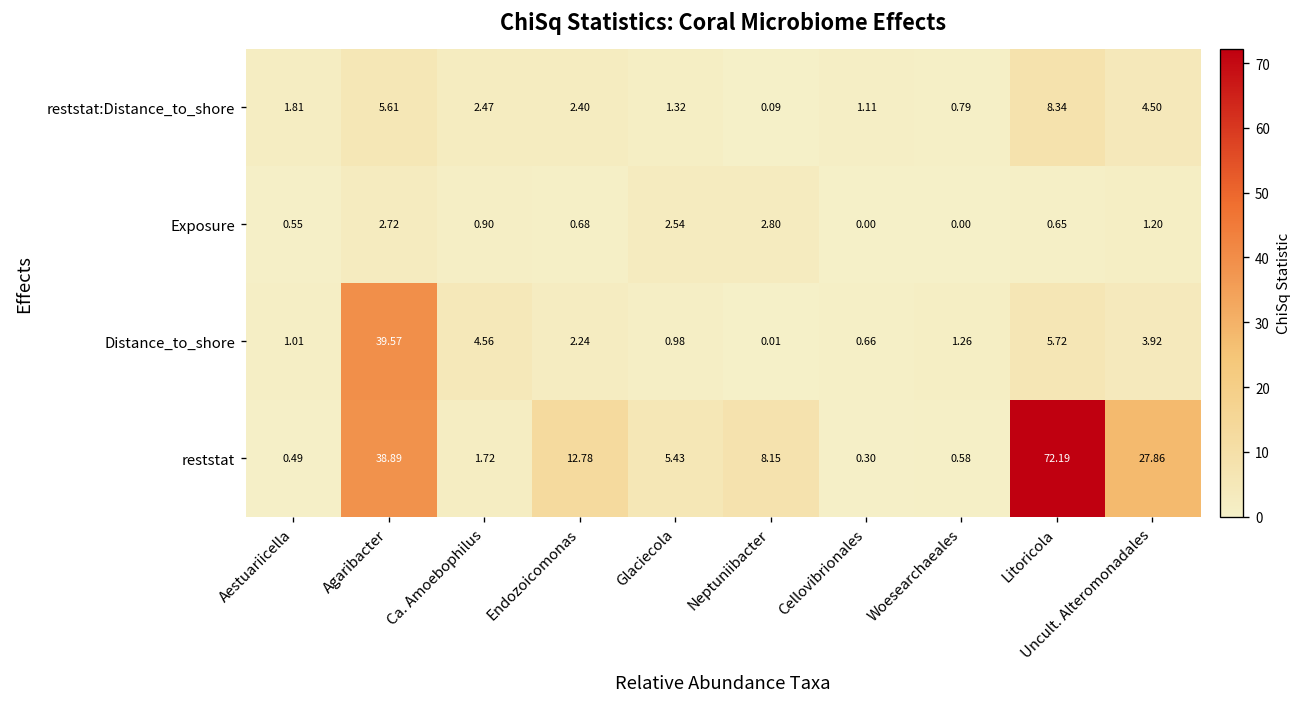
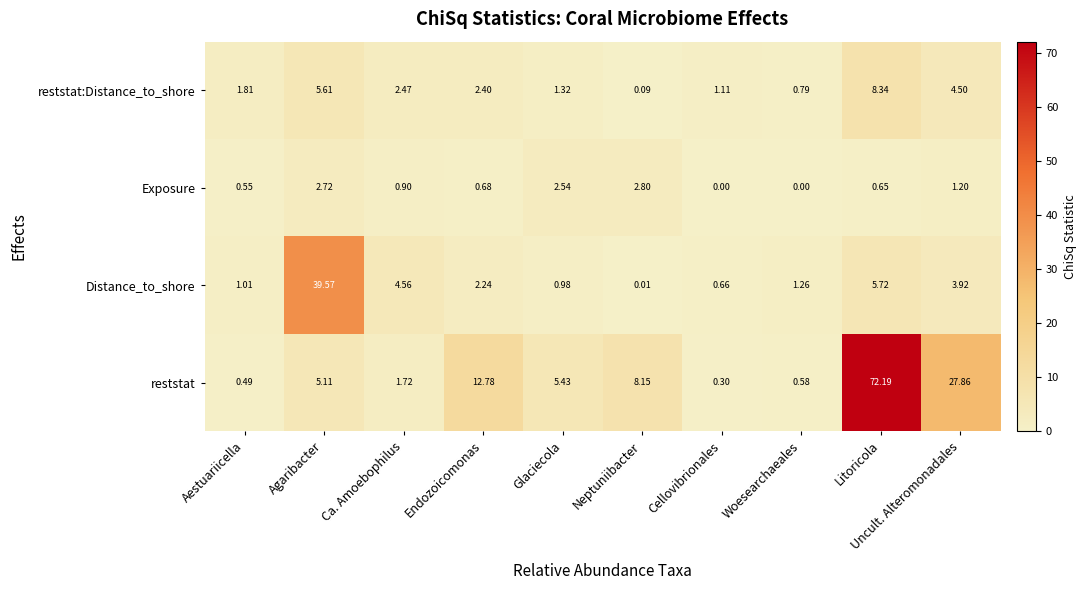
  {
    "reststat:Distance_to_shore": {
      "Aestuariicella": 1.81,
      "Agaribacter": 5.61,
      "Ca. Amoebophilus": 2.47,
      "Endozoicomonas": 2.40,
      "Glaciecola": 1.32,
      "Neptuniibacter": 0.09,
      "Cellovibrionales": 1.11,
      "Woesearchaeales": 0.79,
      "Litoricola": 8.34,
      "Uncult. Alteromonadales": 4.50
    },
    "Exposure": {
      "Aestuariicella": 0.55,
      "Agaribacter": 2.72,
      "Ca. Amoebophilus": 0.90,
      "Endozoicomonas": 0.68,
      "Glaciecola": 2.54,
      "Neptuniibacter": 2.80,
      "Cellovibrionales": 0.00,
      "Woesearchaeales": 0.00,
      "Litoricola": 0.65,
      "Uncult. Alteromonadales": 1.20
    },
    "Distance_to_shore": {
      "Aestuariicella": 1.01,
      "Agaribacter": 39.57,
      "Ca. Amoebophilus": 4.56,
      "Endozoicomonas": 2.24,
      "Glaciecola": 0.98,
      "Neptuniibacter": 0.01,
      "Cellovibrionales": 0.66,
      "Woesearchaeales": 1.26,
      "Litoricola": 5.72,
      "Uncult. Alteromonadales": 3.92
    },
    "reststat": {
      "Aestuariicella": 0.49,
-     "Agaribacter": 38.89,
+     "Agaribacter": 5.11,
      "Ca. Amoebophilus": 1.72,
      "Endozoicomonas": 12.78,
      "Glaciecola": 5.43,
      "Neptuniibacter": 8.15,
      "Cellovibrionales": 0.30,
      "Woesearchaeales": 0.58,
      "Litoricola": 72.19,
      "Uncult. Alteromonadales": 27.86
    }
  }
